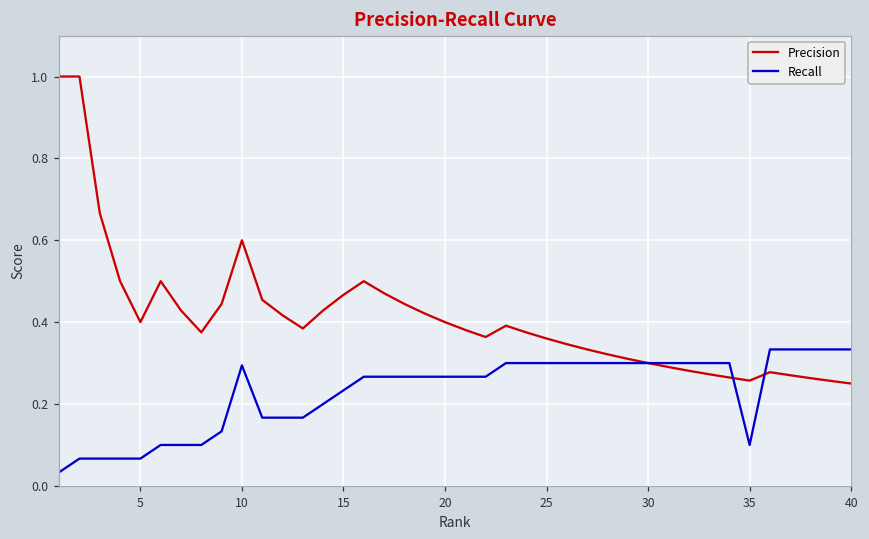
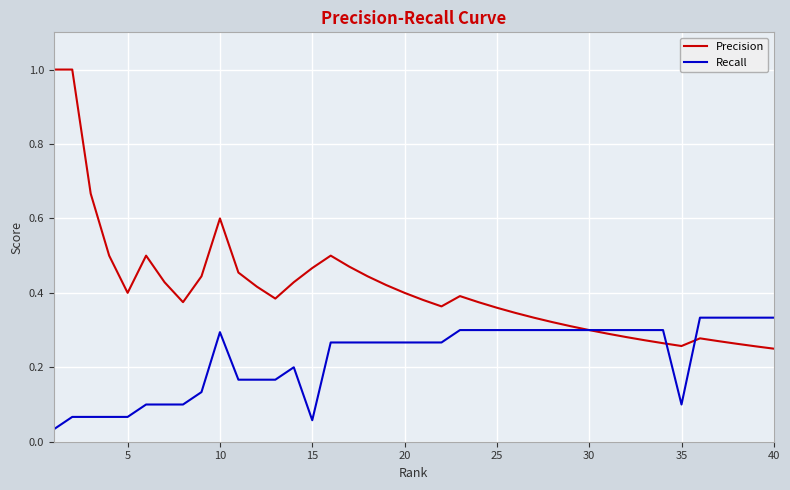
  {
    "Precision": {
      "5": 0.40,
      "10": 0.60,
      "15": 0.47,
      "20": 0.40,
      "25": 0.36,
      "35": 0.26,
      "40": 0.25
    },
    "Recall": {
      "5": 0.07,
      "10": 0.29,
-     "15": 0.23,
+     "15": 0.06,
      "20": 0.27,
      "25": 0.30,
      "35": 0.10,
      "40": 0.33
    }
  }
